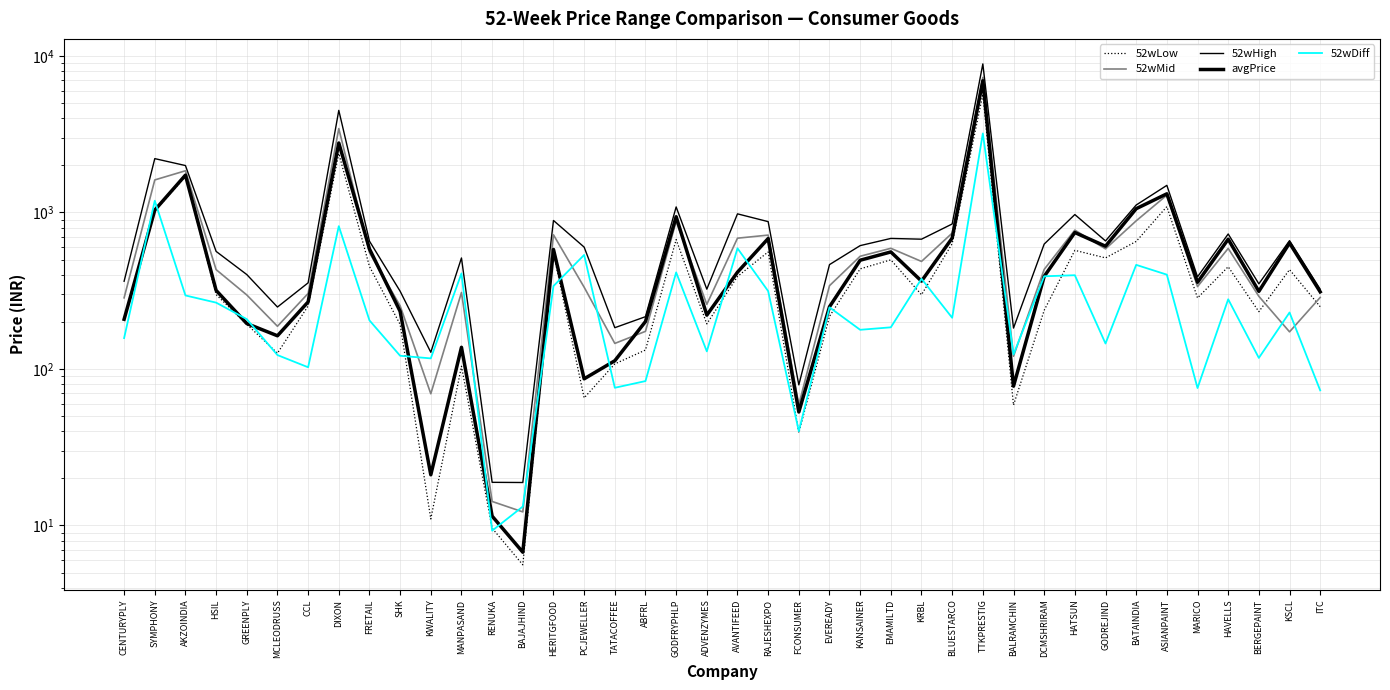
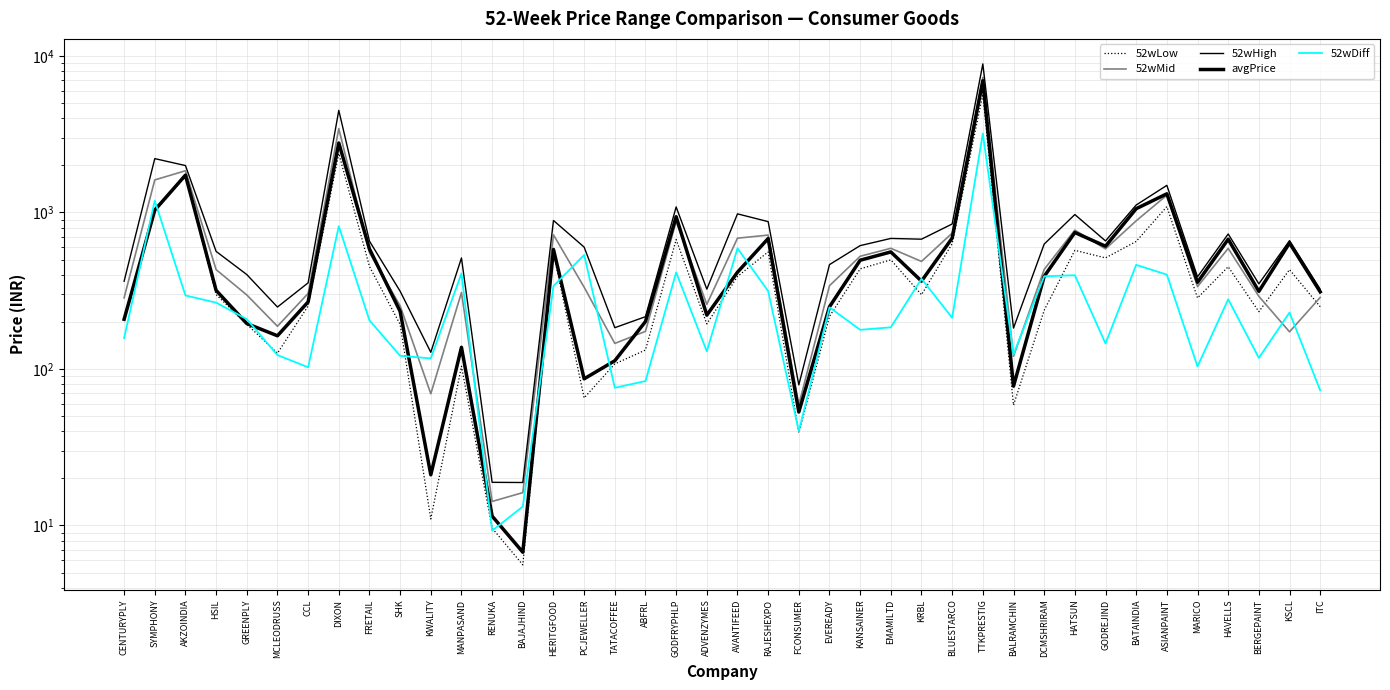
  {
    "52wMid": {
      "CENTURYPLY": 280,
      "SYMPHONY": 1600,
      "AKZOINDIA": 1800,
      "HSIL": 430,
      "GREENPLY": 300,
      "MCLEODRUSS": 190,
      "CCL": 300,
      "DIXON": 3400,
      "FRETAIL": 550,
      "SHK": 250,
      "KWALITY": 70,
      "MANPASAND": 310,
      "RENUKA": 14,
-     "BAJAJHIND": 12,
+     "BAJAJHIND": 16,
      "HERITGFOOD": 700,
      "PCJEWELLER": 330,
      "TATACOFFEE": 150,
      "ABFRL": 170,
      "GODFRYPHLP": 900,
      "ADVENZYMES": 260,
      "AVANTIFEED": 700,
      "RAJESHEXPO": 700,
      "FCONSUMER": 59,
      "EVEREADY": 340,
      "KANSAINER": 530,
      "EMAMILTD": 590,
      "KRBL": 490,
      "BLUESTARCO": 700,
      "TTKPRESTIG": 7000,
      "DCMSHRIRAM": 430,
      "GODREJIND": 590,
      "BATAINDIA": 900,
      "MARICO": 340,
      "HAVELLS": 590,
      "BERGEPAINT": 290,
      "KSCL": 170,
      "ITC": 290
    },
    "52wDiff": {
      "CENTURYPLY": 160,
      "SYMPHONY": 1200,
      "AKZOINDIA": 290,
      "HSIL": 270,
      "GREENPLY": 210,
      "CCL": 100,
      "DIXON": 800,
      "FRETAIL": 200,
      "SHK": 120,
      "KWALITY": 120,
      "MANPASAND": 410,
      "BAJAJHIND": 13,
      "HERITGFOOD": 340,
      "PCJEWELLER": 540,
      "TATACOFFEE": 80,
      "ABFRL": 80,
      "GODFRYPHLP": 410,
      "ADVENZYMES": 130,
      "AVANTIFEED": 590,
      "RAJESHEXPO": 310,
      "KANSAINER": 180,
      "EMAMILTD": 180,
      "BLUESTARCO": 210,
      "TTKPRESTIG": 3200,
      "HATSUN": 400,
      "GODREJIND": 150,
      "BATAINDIA": 460,
      "ASIANPAINT": 400,
-     "MARICO": 80,
+     "MARICO": 100,
      "HAVELLS": 280,
      "BERGEPAINT": 120,
      "KSCL": 230,
      "ITC": 70
    }
  }
